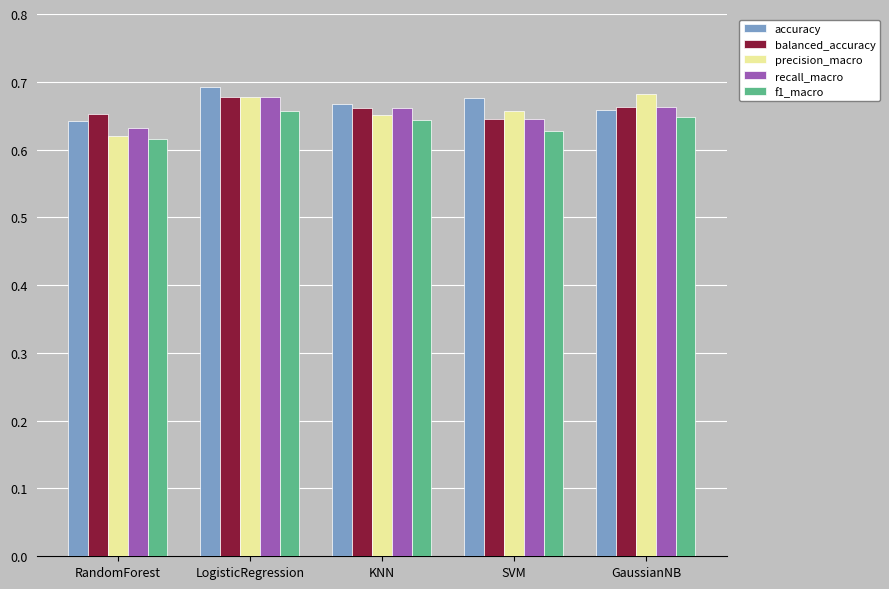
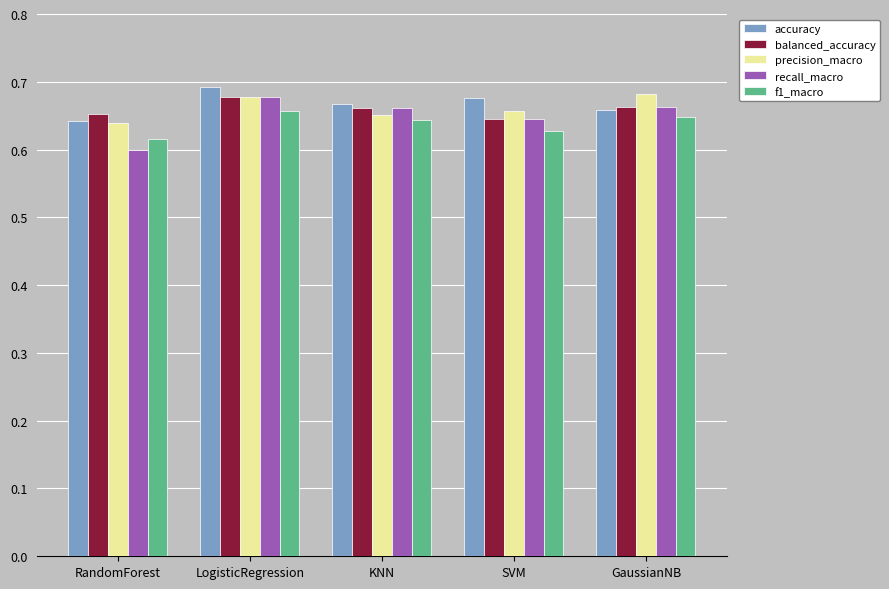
  {
    "accuracy": {
      "RandomForest": 0.64,
      "LogisticRegression": 0.69,
      "KNN": 0.67,
      "SVM": 0.68,
      "GaussianNB": 0.66
    },
    "balanced_accuracy": {
      "RandomForest": 0.65,
      "LogisticRegression": 0.68,
      "KNN": 0.66,
      "SVM": 0.64,
      "GaussianNB": 0.66
    },
    "precision_macro": {
-     "RandomForest": 0.62,
+     "RandomForest": 0.64,
      "LogisticRegression": 0.68,
      "KNN": 0.65,
      "SVM": 0.66,
      "GaussianNB": 0.68
    },
    "recall_macro": {
-     "RandomForest": 0.63,
+     "RandomForest": 0.60,
      "LogisticRegression": 0.68,
      "KNN": 0.66,
      "SVM": 0.64,
      "GaussianNB": 0.66
    },
    "f1_macro": {
      "RandomForest": 0.62,
      "LogisticRegression": 0.66,
      "KNN": 0.64,
      "SVM": 0.63,
      "GaussianNB": 0.65
    }
  }
